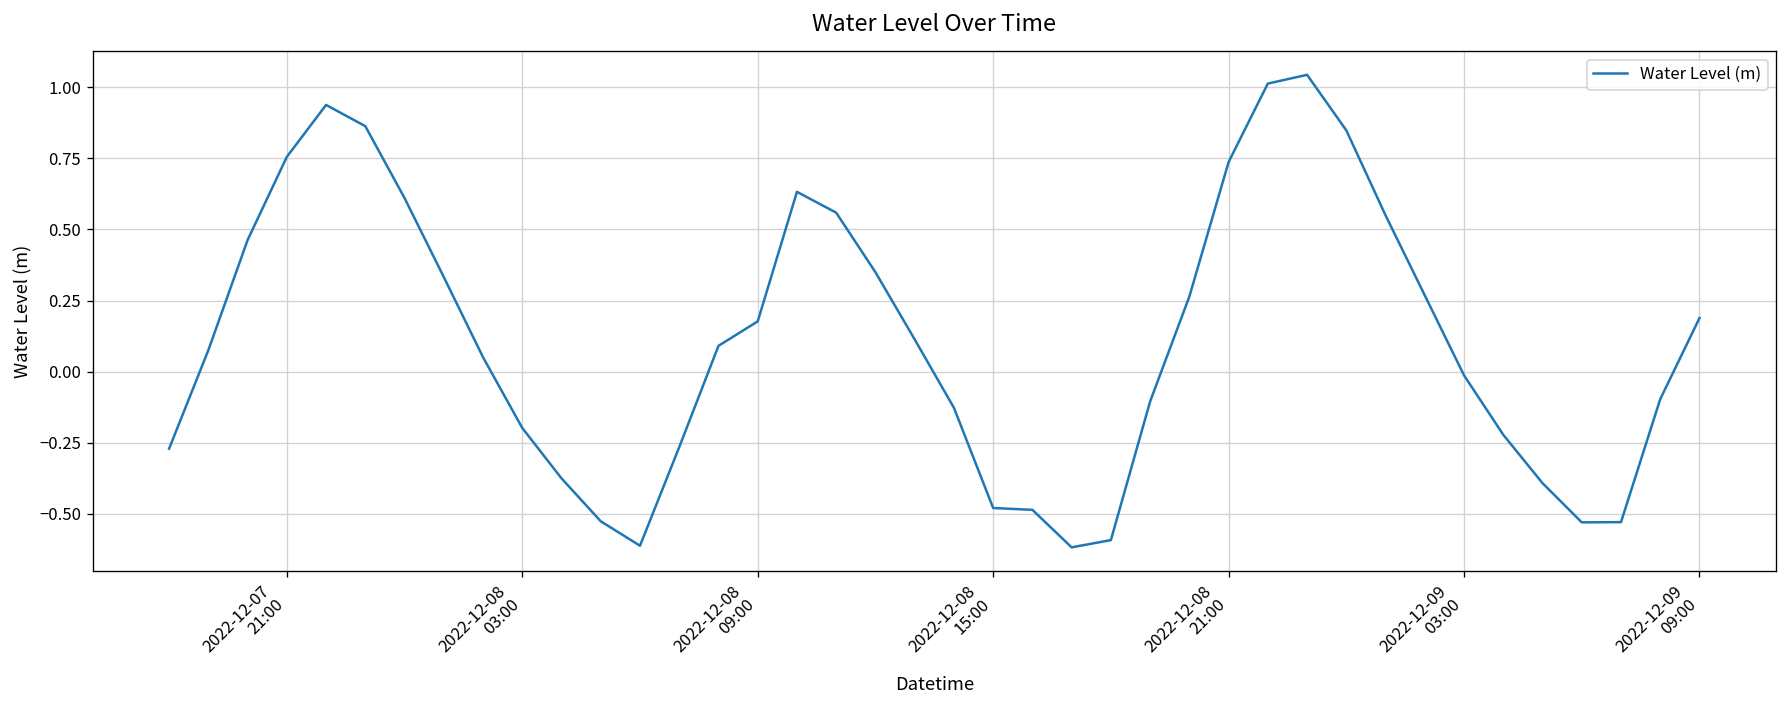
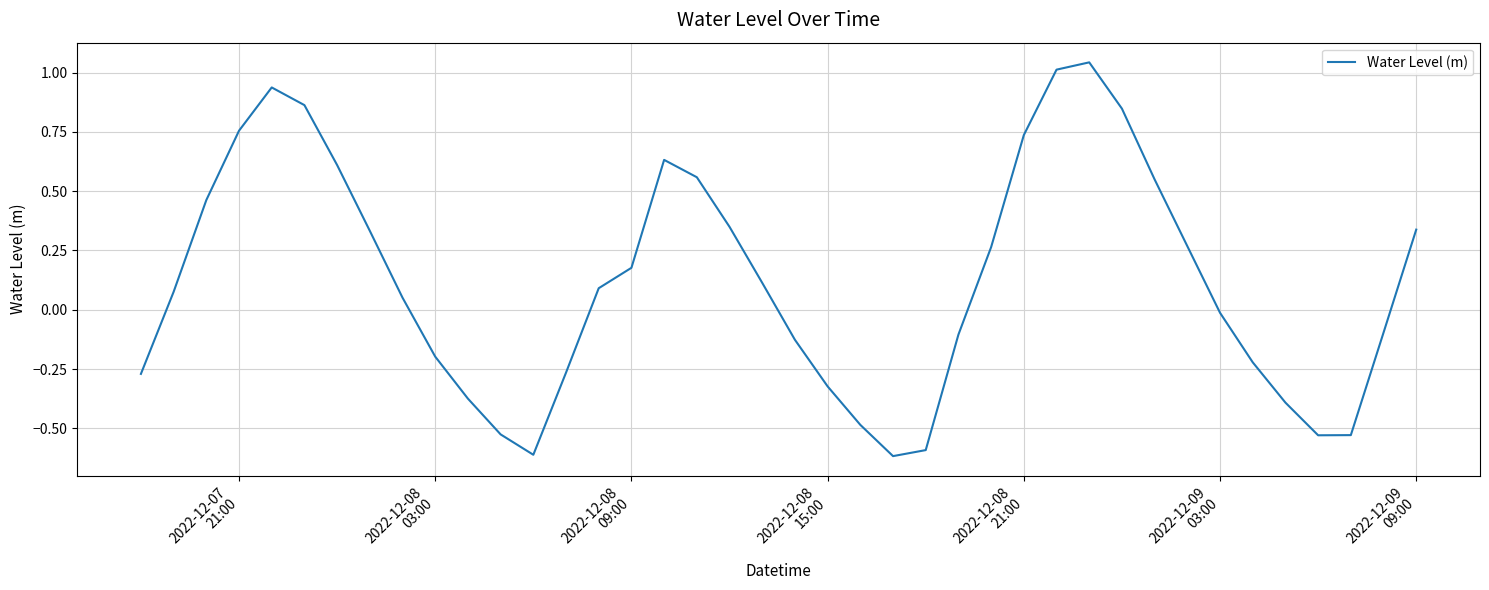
  {
    "2022-12-07 21:00": 0.75,
    "2022-12-08 03:00": -0.20,
    "2022-12-08 09:00": 0.18,
-   "2022-12-08 15:00": -0.48,
+   "2022-12-08 15:00": -0.32,
    "2022-12-08 21:00": 0.74,
    "2022-12-09 03:00": -0.01,
-   "2022-12-09 09:00": 0.19
+   "2022-12-09 09:00": 0.34
  }
